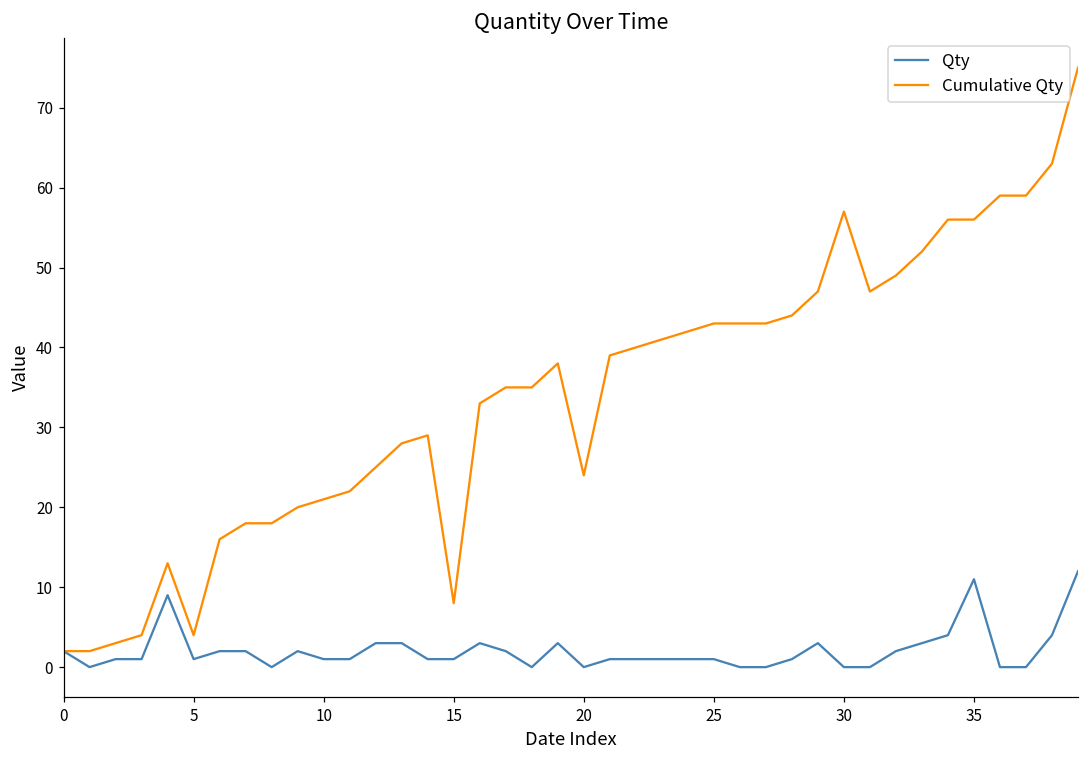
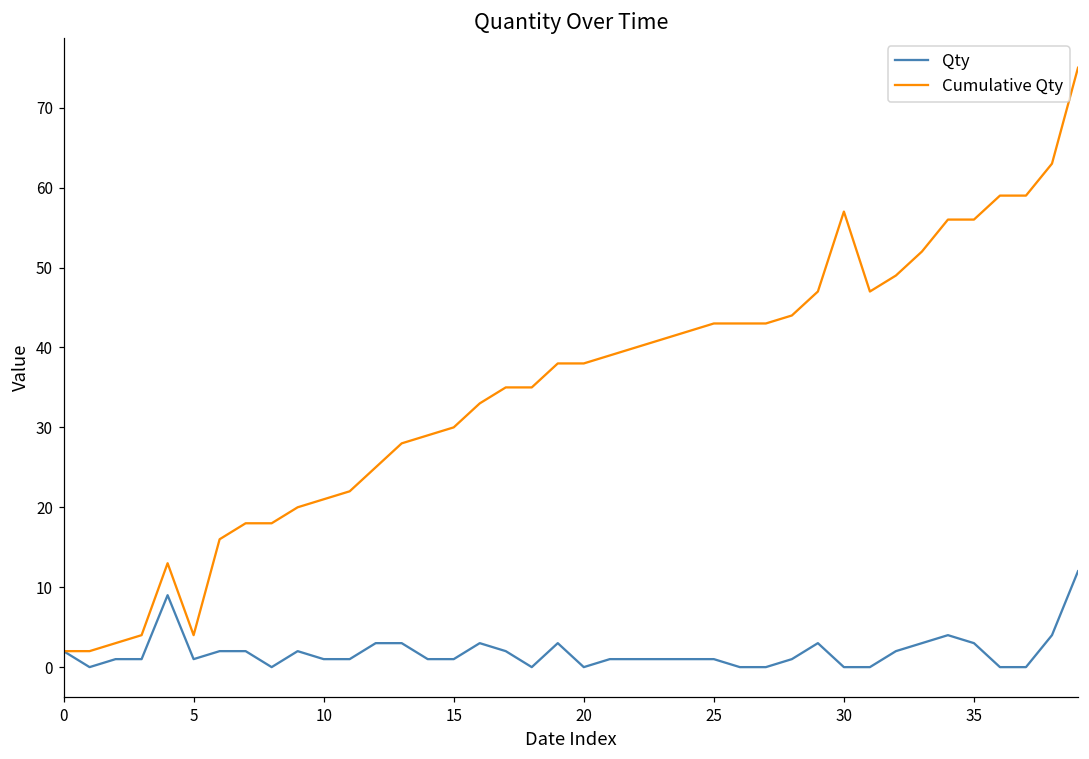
  {
    "Qty": {
      "5": 1,
      "10": 1,
      "15": 1,
      "20": 0,
      "25": 1,
      "30": 0,
-     "35": 11
+     "35": 3
    },
    "Cumulative Qty": {
      "5": 4,
      "10": 21,
-     "15": 8,
-     "20": 24,
+     "15": 30,
+     "20": 38,
      "25": 43,
      "30": 57,
      "35": 56
    }
  }
